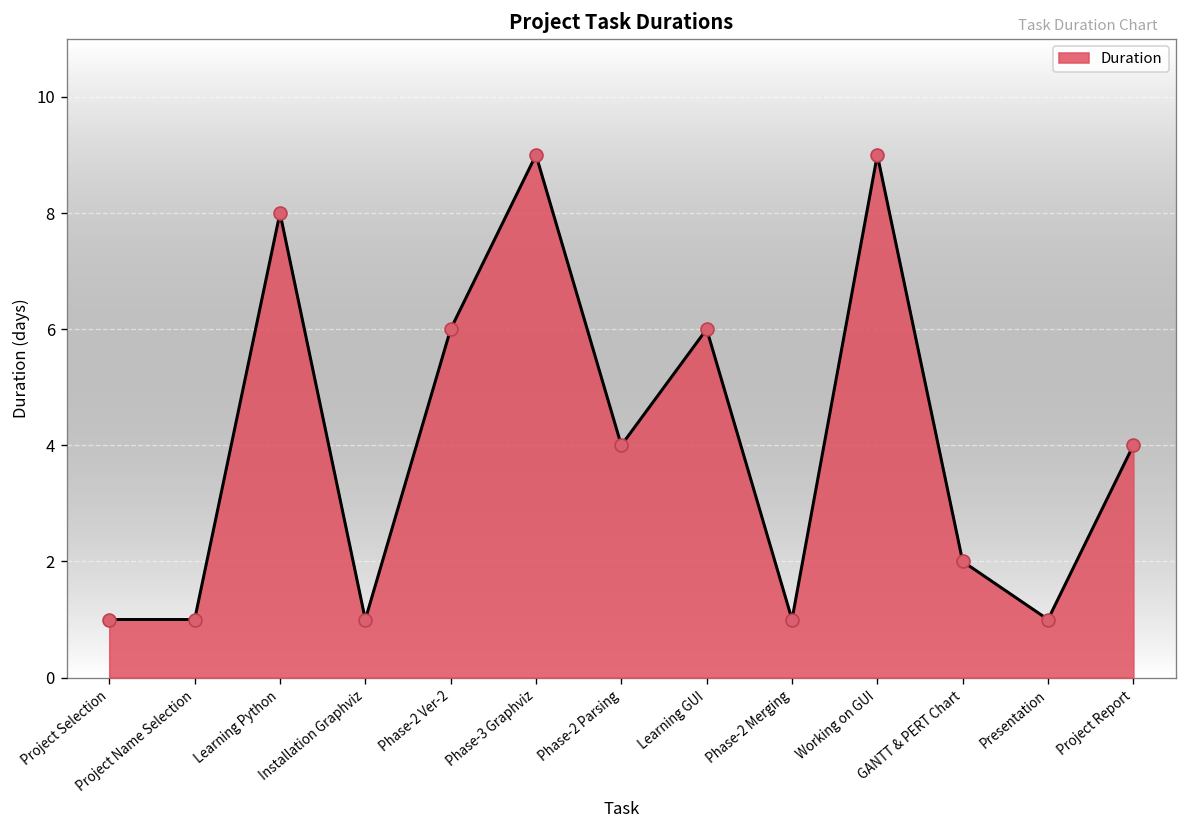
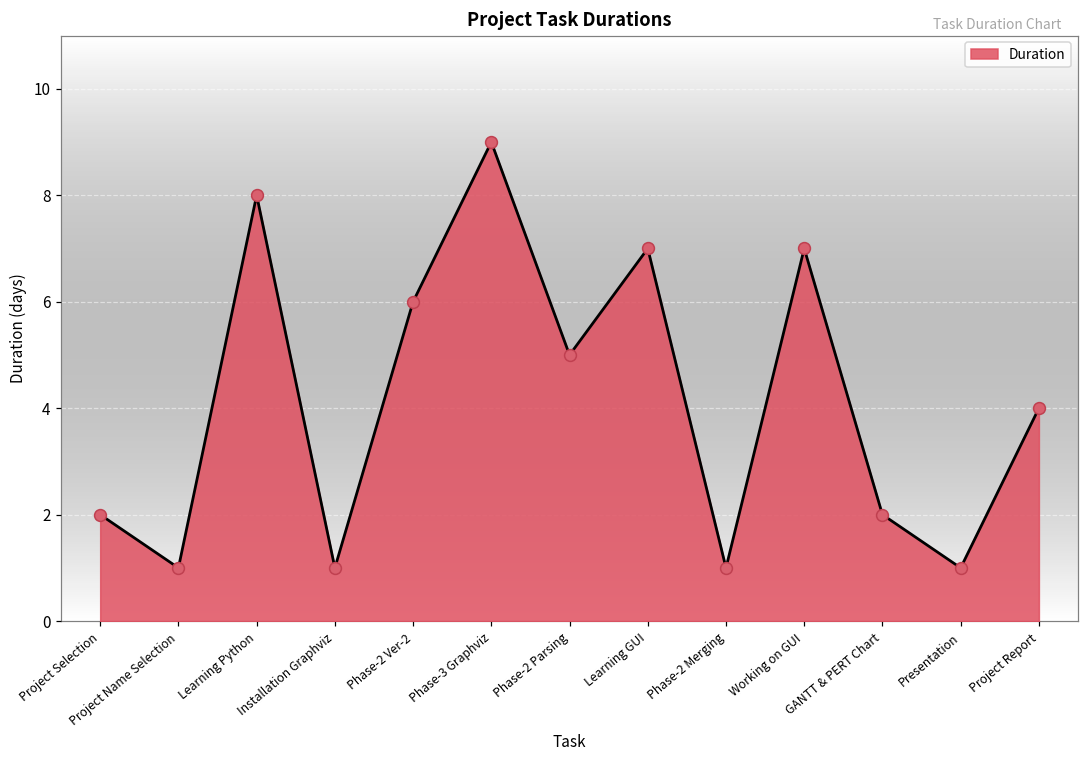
  {
-   "Project Selection": 1,
+   "Project Selection": 2,
    "Project Name Selection": 1,
    "Learning Python": 8,
    "Installation Graphviz": 1,
    "Phase-2 Ver-2": 6,
    "Phase-3 Graphviz": 9,
-   "Phase-2 Parsing": 4,
-   "Learning GUI": 6,
+   "Phase-2 Parsing": 5,
+   "Learning GUI": 7,
    "Phase-2 Merging": 1,
-   "Working on GUI": 9,
+   "Working on GUI": 7,
    "GANTT & PERT Chart": 2,
    "Presentation": 1,
    "Project Report": 4
  }
